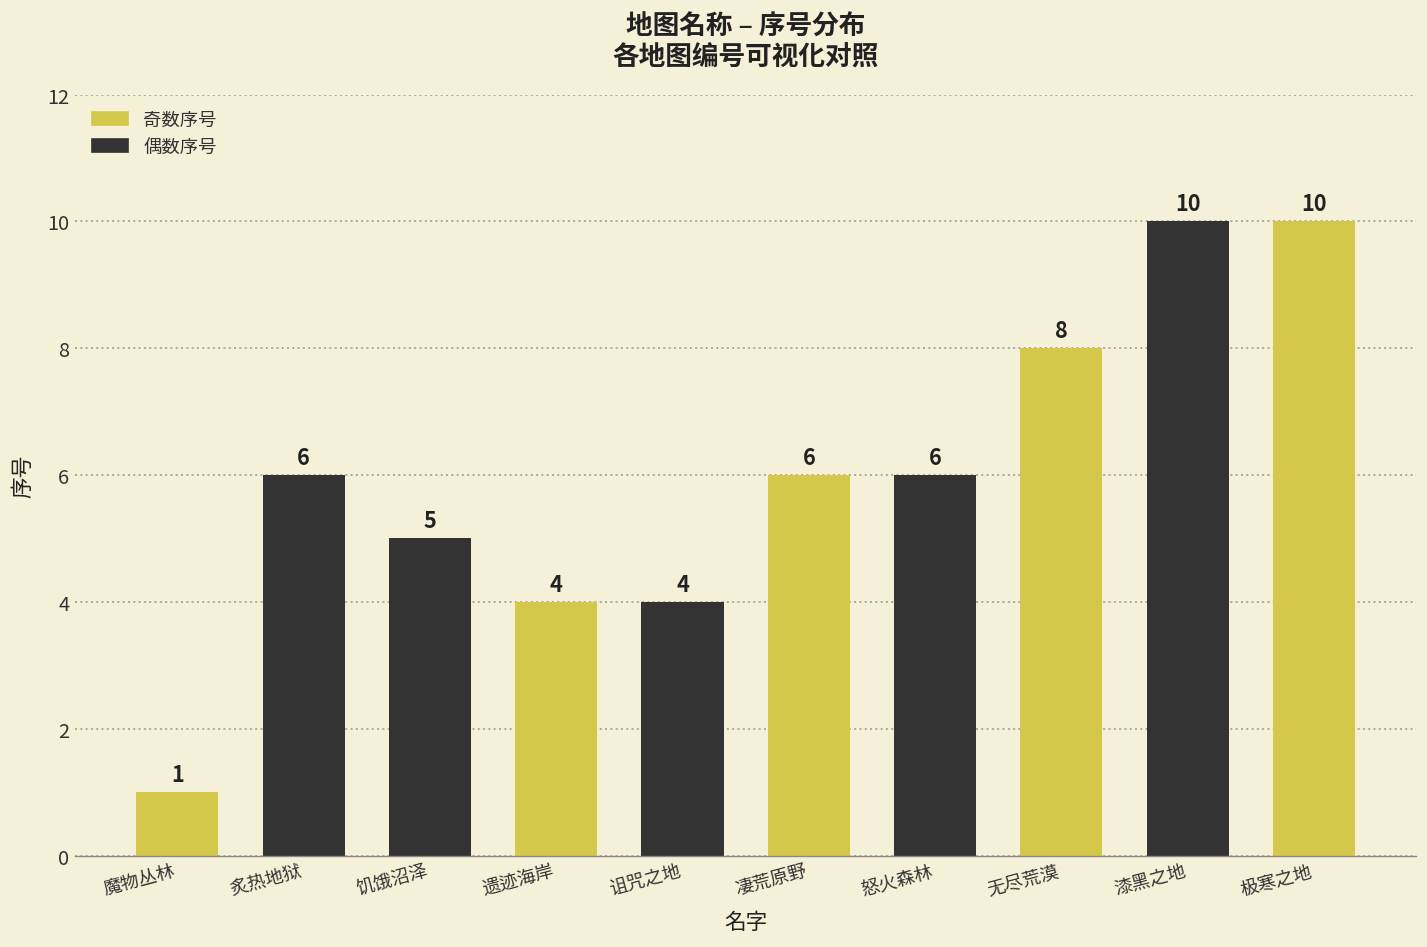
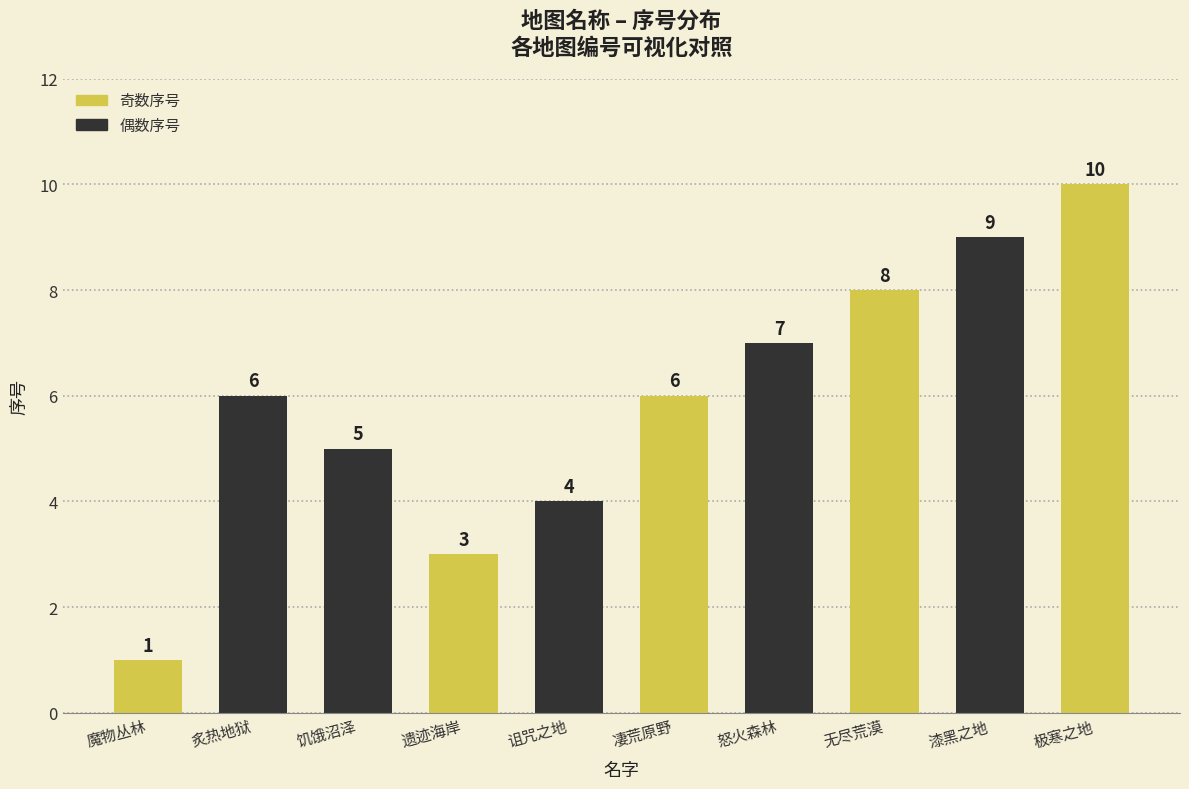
  {
    "魔物丛林": 1,
    "炙热地狱": 6,
    "饥饿沼泽": 5,
-   "遗迹海岸": 4,
+   "遗迹海岸": 3,
    "诅咒之地": 4,
    "凄荒原野": 6,
-   "怒火森林": 6,
+   "怒火森林": 7,
    "无尽荒漠": 8,
-   "漆黑之地": 10,
+   "漆黑之地": 9,
    "极寒之地": 10
  }
